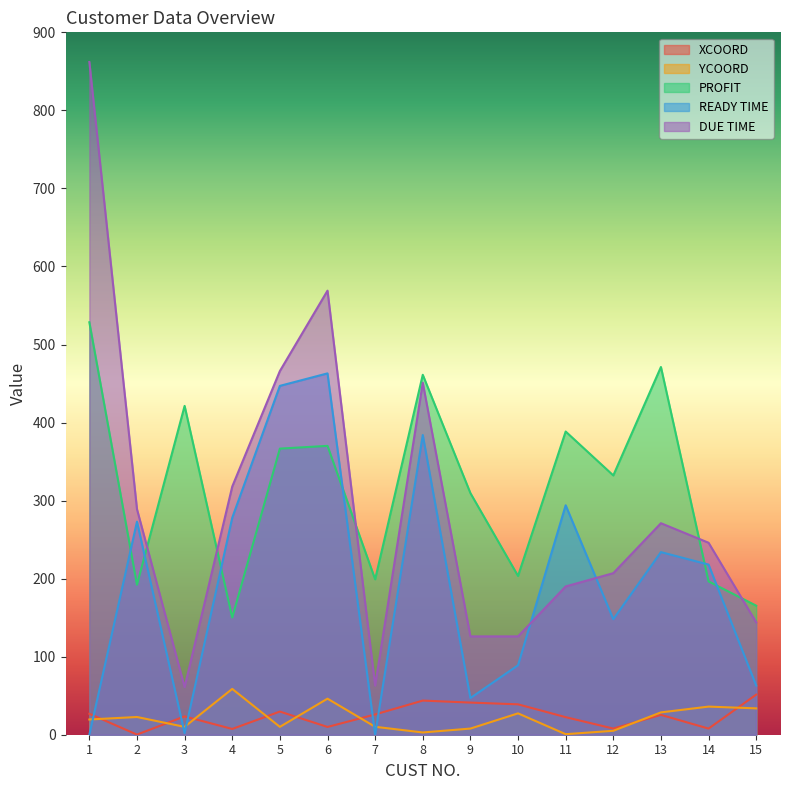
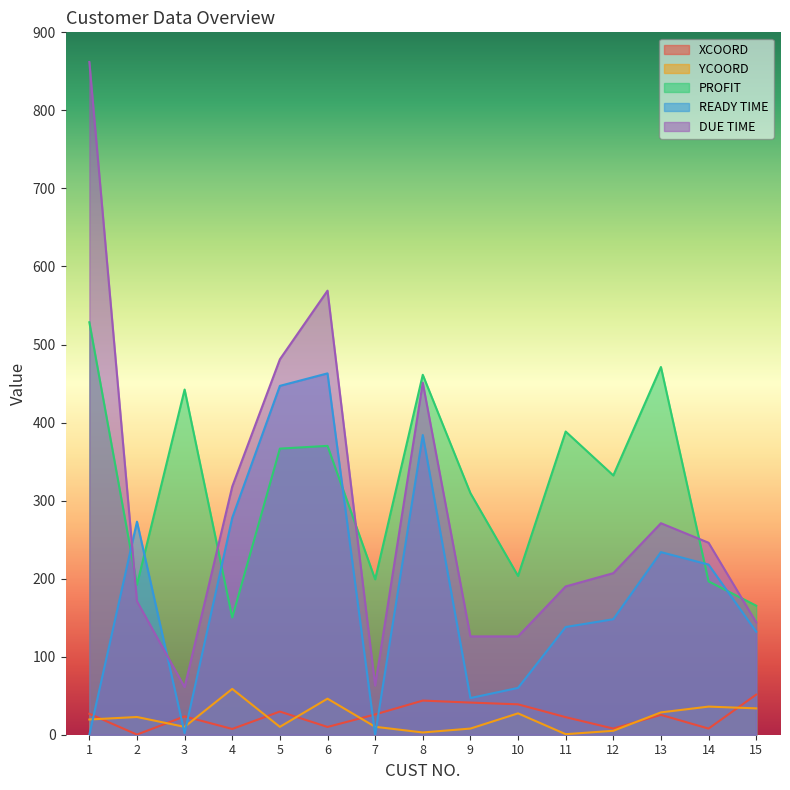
  {
    "XCOORD": {
      "1": 30,
      "2": 0,
      "3": 20,
      "4": 10,
      "5": 30,
      "6": 10,
      "7": 30,
      "8": 40,
      "9": 40,
      "10": 40,
      "11": 20,
      "14": 10,
      "15": 50
    },
    "YCOORD": {
      "1": 20,
      "2": 20,
      "3": 10,
      "4": 60,
      "5": 10,
      "6": 50,
      "7": 10,
      "8": 0,
      "9": 10,
      "10": 30,
      "11": 0,
      "14": 40,
      "15": 30
    },
    "PROFIT": {
      "1": 530,
      "2": 190,
-     "3": 420,
+     "3": 440,
      "4": 150,
      "5": 370,
      "6": 370,
      "7": 200,
      "8": 460,
      "9": 310,
      "10": 200,
      "11": 390,
      "12": 330,
      "13": 470,
      "14": 200,
      "15": 170
    },
    "READY TIME": {
      "1": 0,
      "2": 270,
      "3": 0,
      "4": 280,
      "5": 450,
      "6": 460,
      "7": 0,
      "8": 380,
      "9": 50,
-     "10": 90,
-     "11": 290,
+     "10": 60,
+     "11": 140,
      "12": 150,
      "13": 230,
      "14": 220,
-     "15": 60
+     "15": 130
    },
    "DUE TIME": {
      "1": 860,
-     "2": 290,
+     "2": 170,
      "3": 60,
      "4": 320,
-     "5": 470,
+     "5": 480,
      "6": 570,
      "7": 60,
      "8": 450,
      "9": 130,
      "10": 130,
      "11": 190,
      "12": 210,
      "13": 270,
      "14": 250,
      "15": 140
    }
  }
